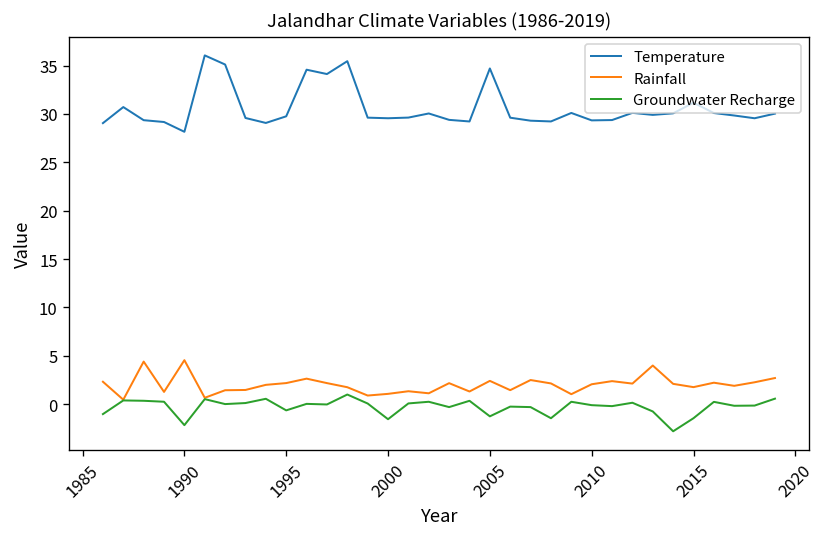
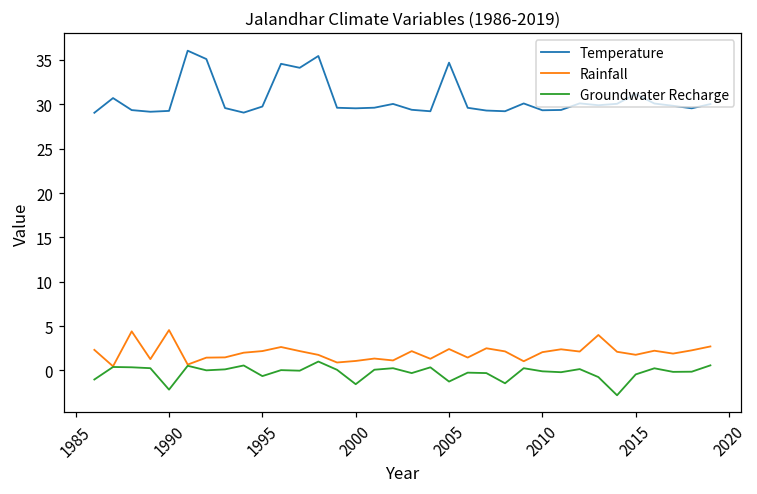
  {
    "Temperature": {
-     "1990": 28,
+     "1990": 29,
      "1995": 30,
      "2000": 30,
      "2005": 35,
      "2010": 29
    },
    "Rainfall": {
      "1990": 5,
      "1995": 2,
      "2000": 1,
      "2005": 2,
      "2010": 2,
      "2015": 2
    },
    "Groundwater Recharge": {
      "1990": -2,
      "1995": -1,
      "2000": -2,
      "2005": -1,
      "2010": 0,
-     "2015": -1
+     "2015": 0
    }
  }
